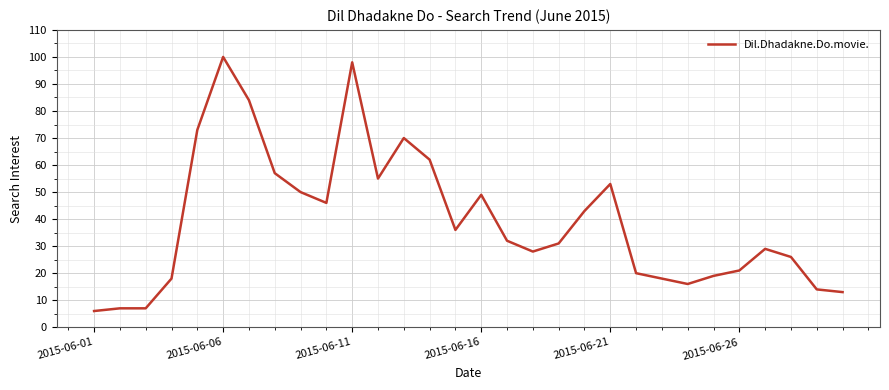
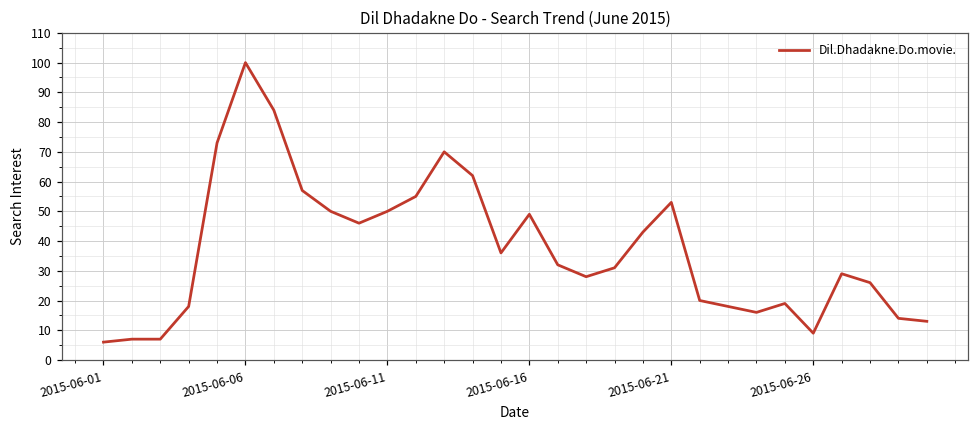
  {
    "2015-06-01": 6,
    "2015-06-06": 100,
-   "2015-06-11": 98,
+   "2015-06-11": 50,
    "2015-06-16": 49,
    "2015-06-21": 53,
-   "2015-06-26": 21
+   "2015-06-26": 9
  }
